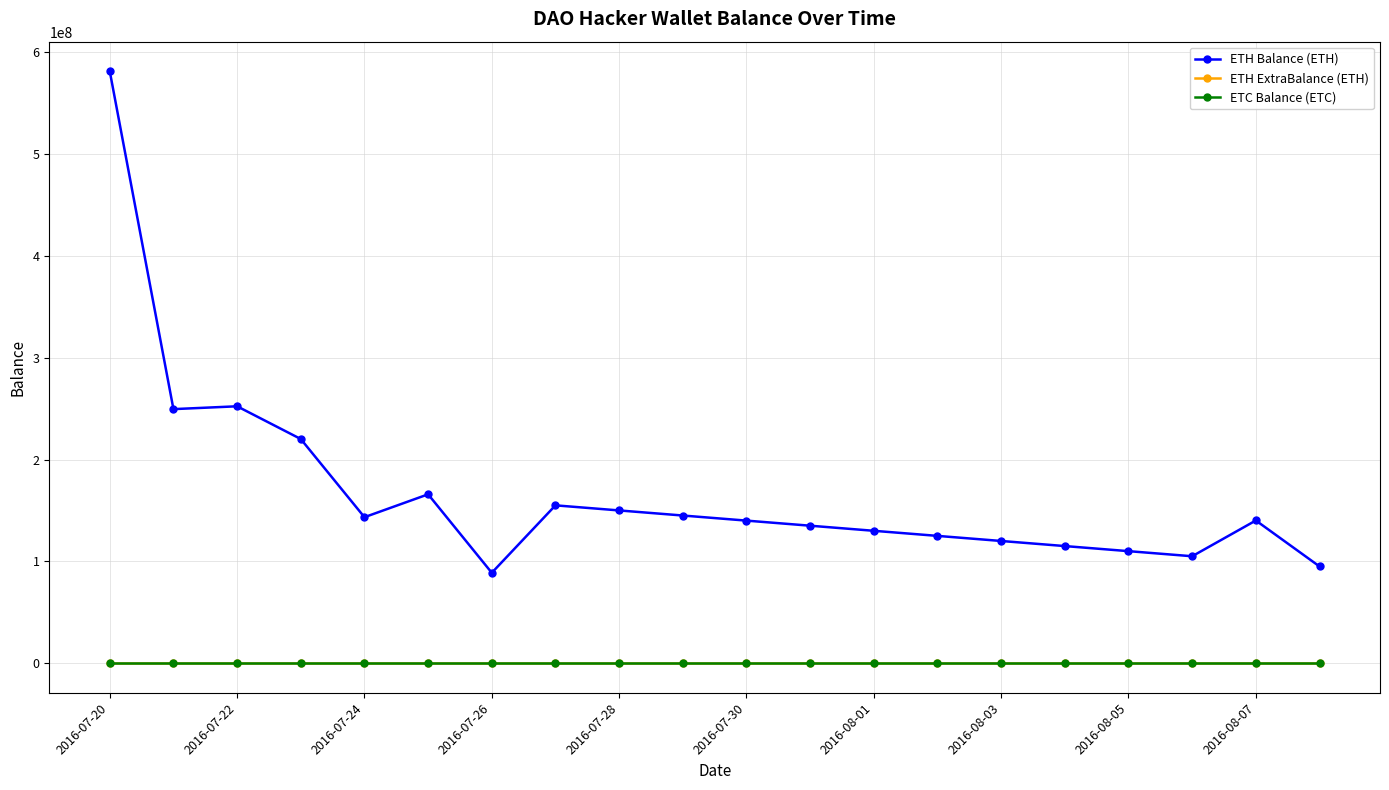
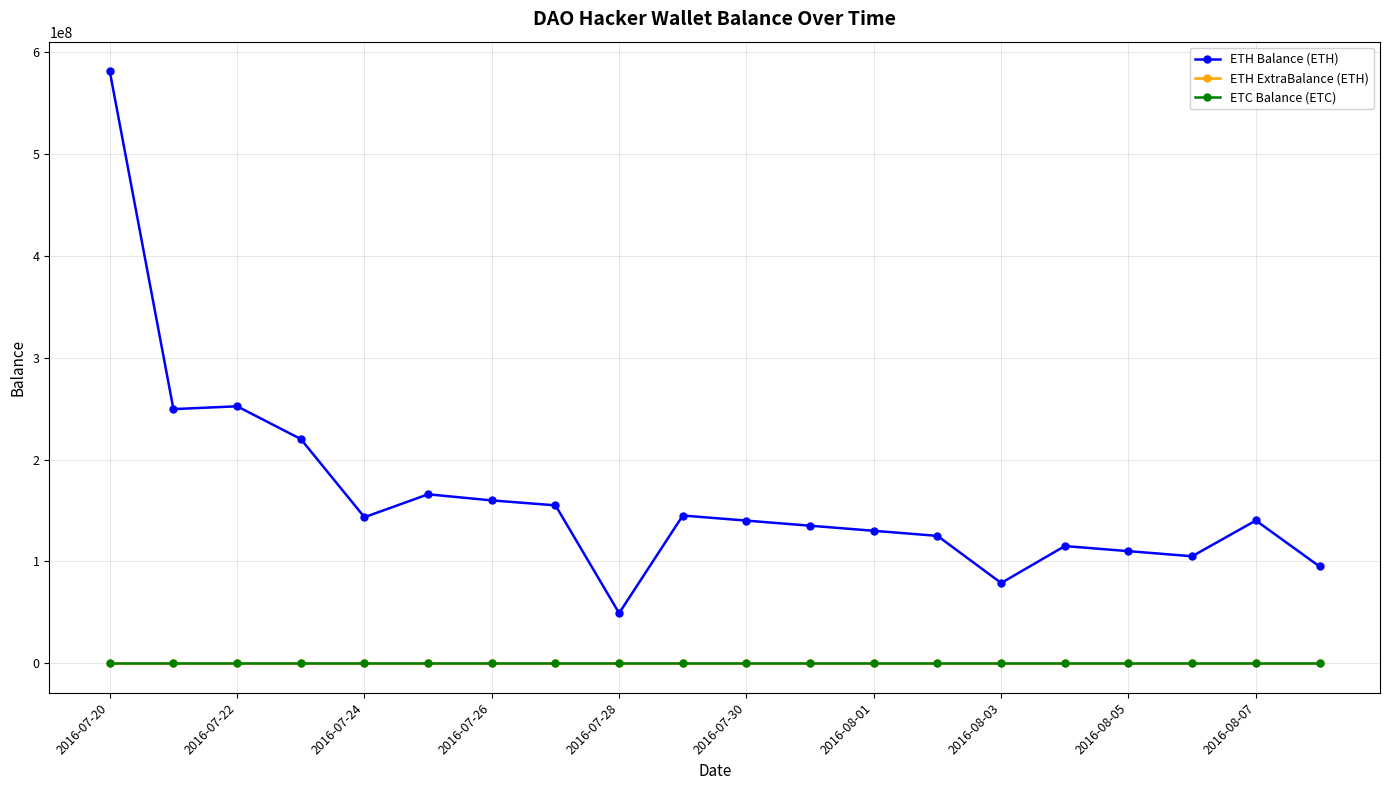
  {
    "ETH Balance (ETH)": {
      "2016-07-20": 581000000,
      "2016-07-22": 252000000,
      "2016-07-24": 143000000,
-     "2016-07-26": 89000000,
-     "2016-07-28": 150000000,
+     "2016-07-26": 160000000,
+     "2016-07-28": 49000000,
      "2016-07-30": 140000000,
      "2016-08-01": 130000000,
-     "2016-08-03": 120000000,
+     "2016-08-03": 79000000,
      "2016-08-05": 110000000,
      "2016-08-07": 140000000
    },
    "ETC Balance (ETC)": {
      "2016-07-20": 0,
      "2016-07-22": 0,
      "2016-07-24": 0,
      "2016-07-26": 0,
      "2016-07-28": 0,
      "2016-07-30": 0,
      "2016-08-01": 0,
      "2016-08-03": 0,
      "2016-08-05": 0,
      "2016-08-07": 0
    }
  }
